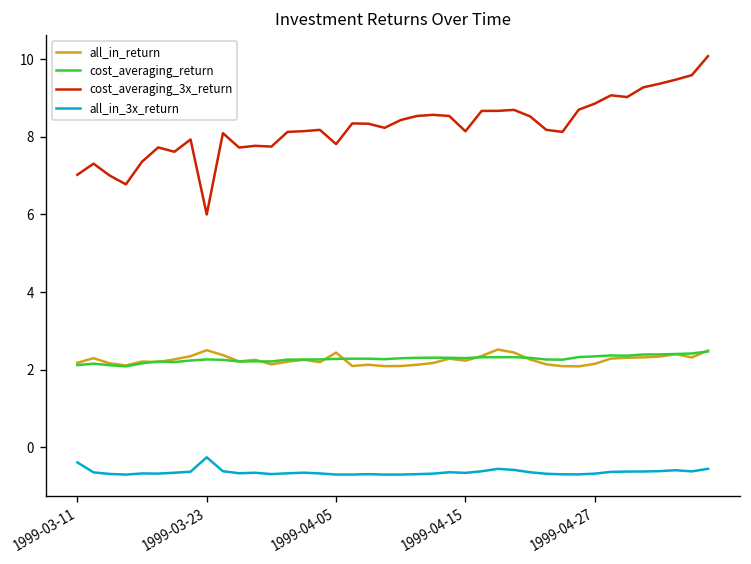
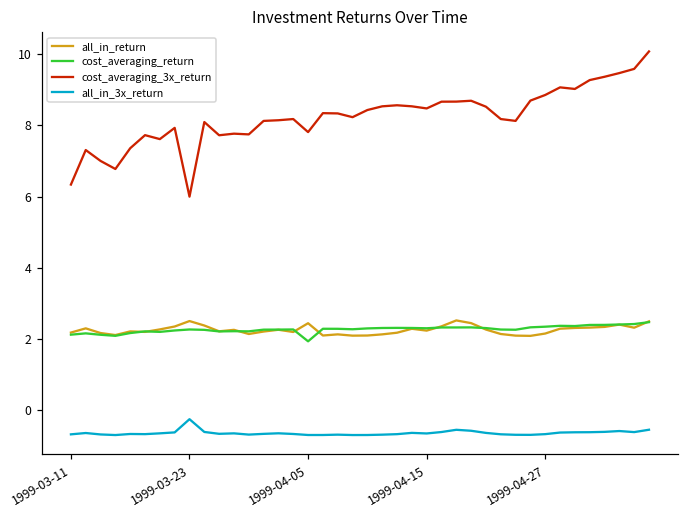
  {
    "all_in_return": {
      "1999-03-23": 2.5,
      "1999-04-05": 2.4,
      "1999-04-27": 2.2
    },
    "cost_averaging_return": {
      "1999-03-23": 2.3,
-     "1999-04-05": 2.3,
+     "1999-04-05": 1.9,
      "1999-04-27": 2.3
    },
    "cost_averaging_3x_return": {
-     "1999-03-11": 7.0,
+     "1999-03-11": 6.3,
      "1999-03-23": 6.0,
      "1999-04-05": 7.8,
-     "1999-04-15": 8.1,
+     "1999-04-15": 8.5,
      "1999-04-27": 8.9
    },
    "all_in_3x_return": {
-     "1999-03-11": -0.4,
+     "1999-03-11": -0.7,
      "1999-03-23": -0.3,
      "1999-04-05": -0.7,
      "1999-04-15": -0.7,
      "1999-04-27": -0.7
    }
  }
